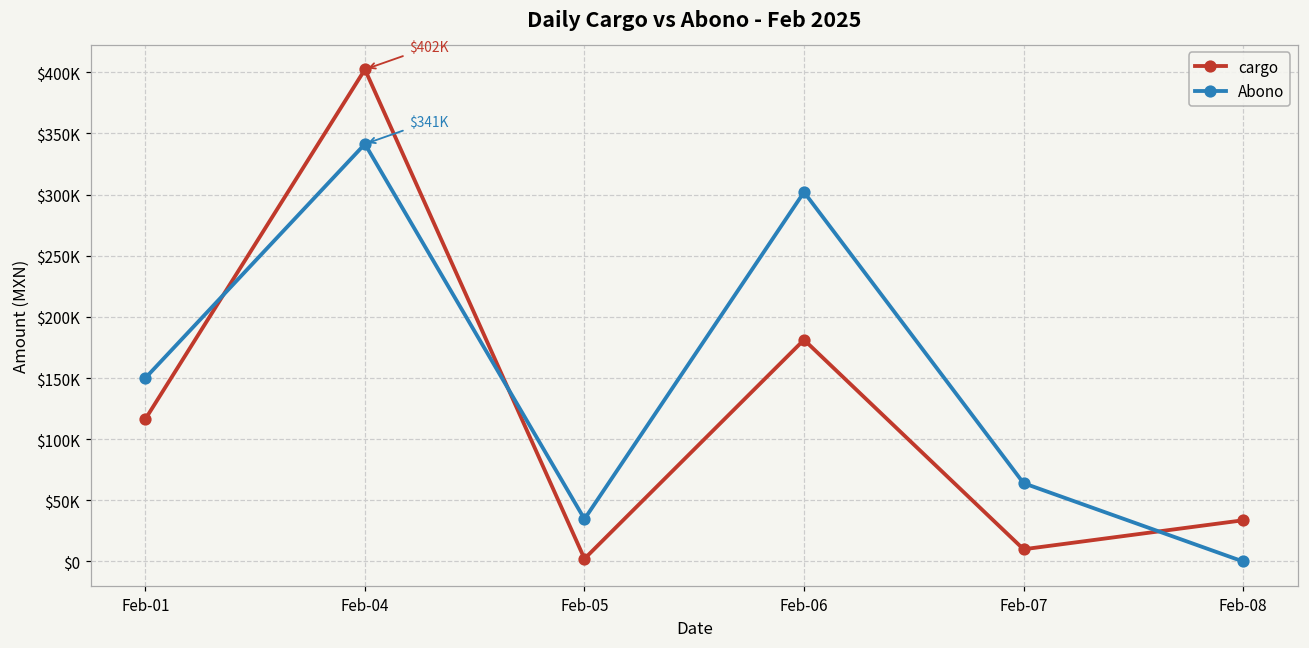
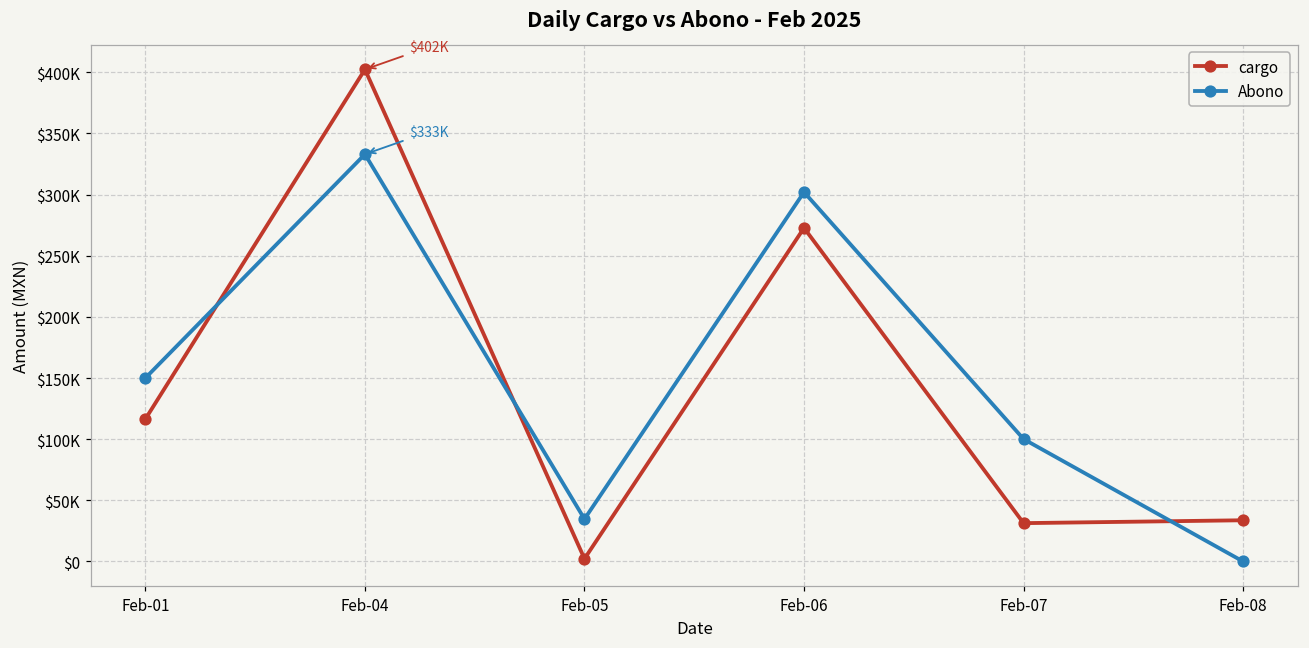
  {
    "cargo": {
      "Feb-01": "$116000",
      "Feb-05": "$2000",
-     "Feb-06": "$181000",
-     "Feb-07": "$10000",
+     "Feb-06": "$273000",
+     "Feb-07": "$31000",
      "Feb-08": "$34000"
    },
    "Abono": {
-     "Feb-04": "$341K",
-     "Feb-07": "$64000"
+     "Feb-04": "$333K",
+     "Feb-07": "$100000"
    }
  }
